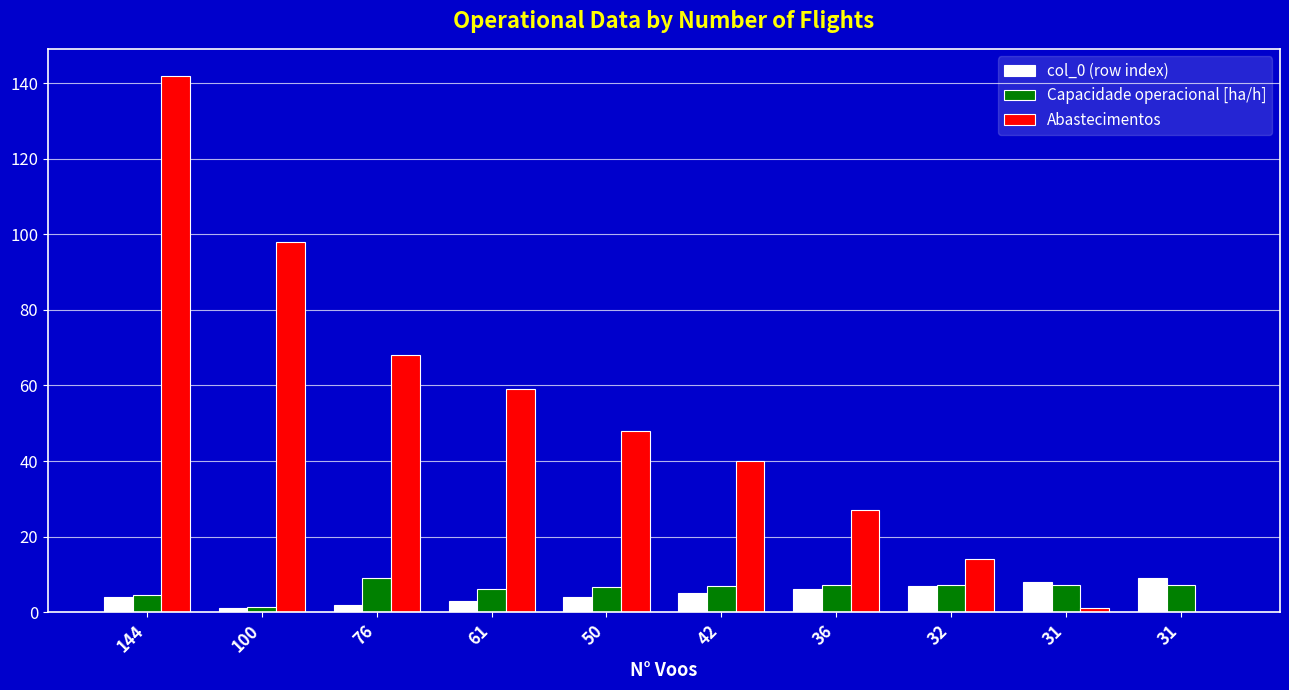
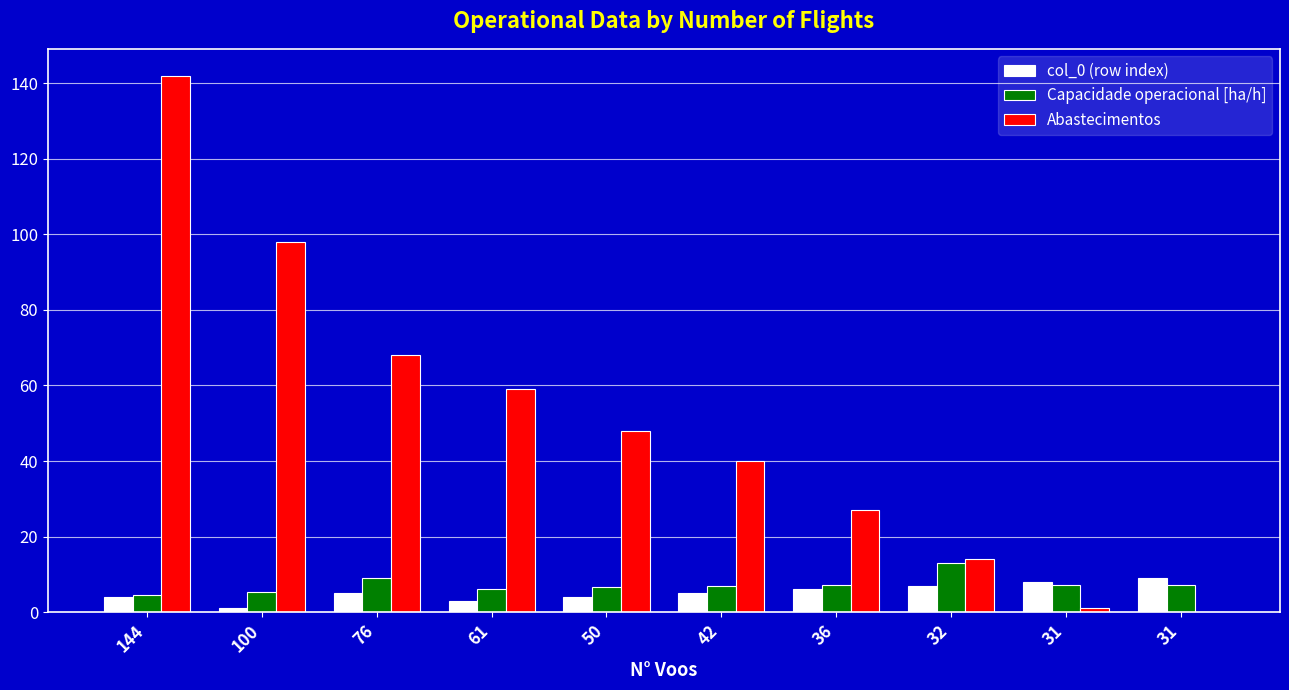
  {
    "col_0 (row index)": {
      "144": 4,
      "100": 1,
-     "76": 2,
+     "76": 5,
      "61": 3,
      "50": 4,
      "42": 5,
      "36": 6,
      "32": 7
    },
    "Capacidade operacional [ha/h]": {
      "144": 4,
-     "100": 1,
+     "100": 5,
      "76": 9,
      "61": 6,
      "50": 7,
      "42": 7,
      "36": 7,
-     "32": 7
+     "32": 13
    },
    "Abastecimentos": {
      "144": 142,
      "100": 98,
      "76": 68,
      "61": 59,
      "50": 48,
      "42": 40,
      "36": 27,
      "32": 14
    }
  }
